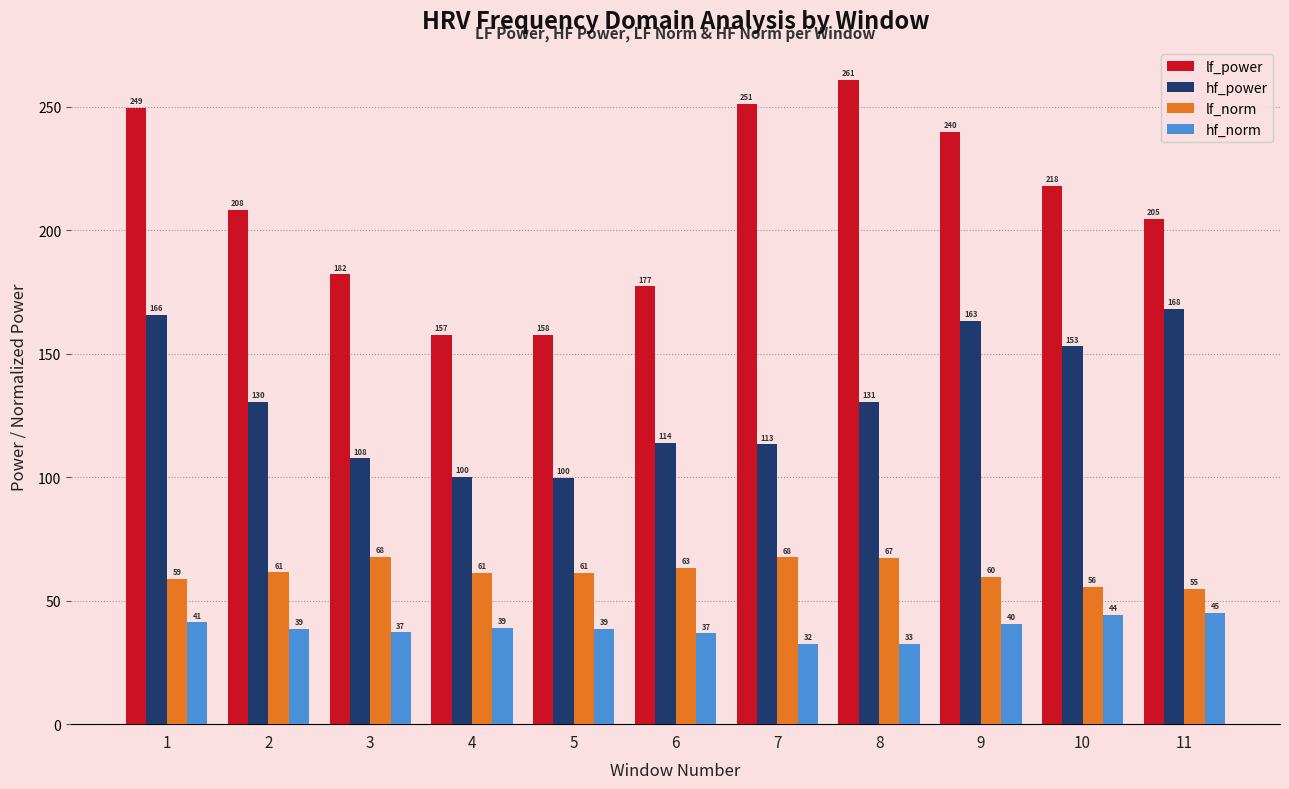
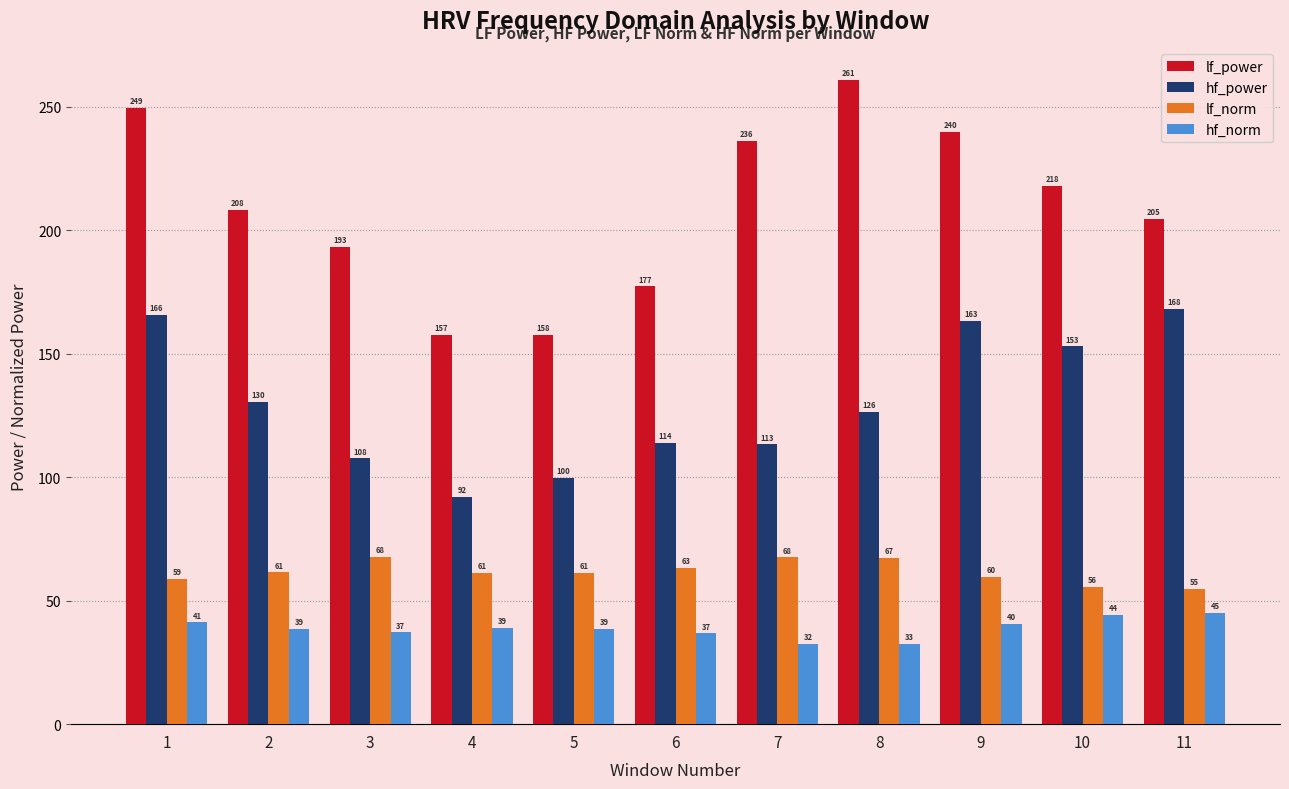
  {
    "lf_power": {
      "1": 249,
      "2": 208,
-     "3": 182,
+     "3": 193,
      "4": 157,
      "5": 158,
      "6": 177,
-     "7": 251,
+     "7": 236,
      "8": 261,
      "9": 240,
      "10": 218,
      "11": 205
    },
    "hf_power": {
      "1": 166,
      "2": 130,
      "3": 108,
-     "4": 100,
+     "4": 92,
      "5": 100,
      "6": 114,
      "7": 113,
-     "8": 131,
+     "8": 126,
      "9": 163,
      "10": 153,
      "11": 168
    },
    "lf_norm": {
      "1": 59,
      "2": 61,
      "3": 68,
      "4": 61,
      "5": 61,
      "6": 63,
      "7": 68,
      "8": 67,
      "9": 60,
      "10": 56,
      "11": 55
    },
    "hf_norm": {
      "1": 41,
      "2": 39,
      "3": 37,
      "4": 39,
      "5": 39,
      "6": 37,
      "7": 32,
      "8": 33,
      "9": 40,
      "10": 44,
      "11": 45
    }
  }
